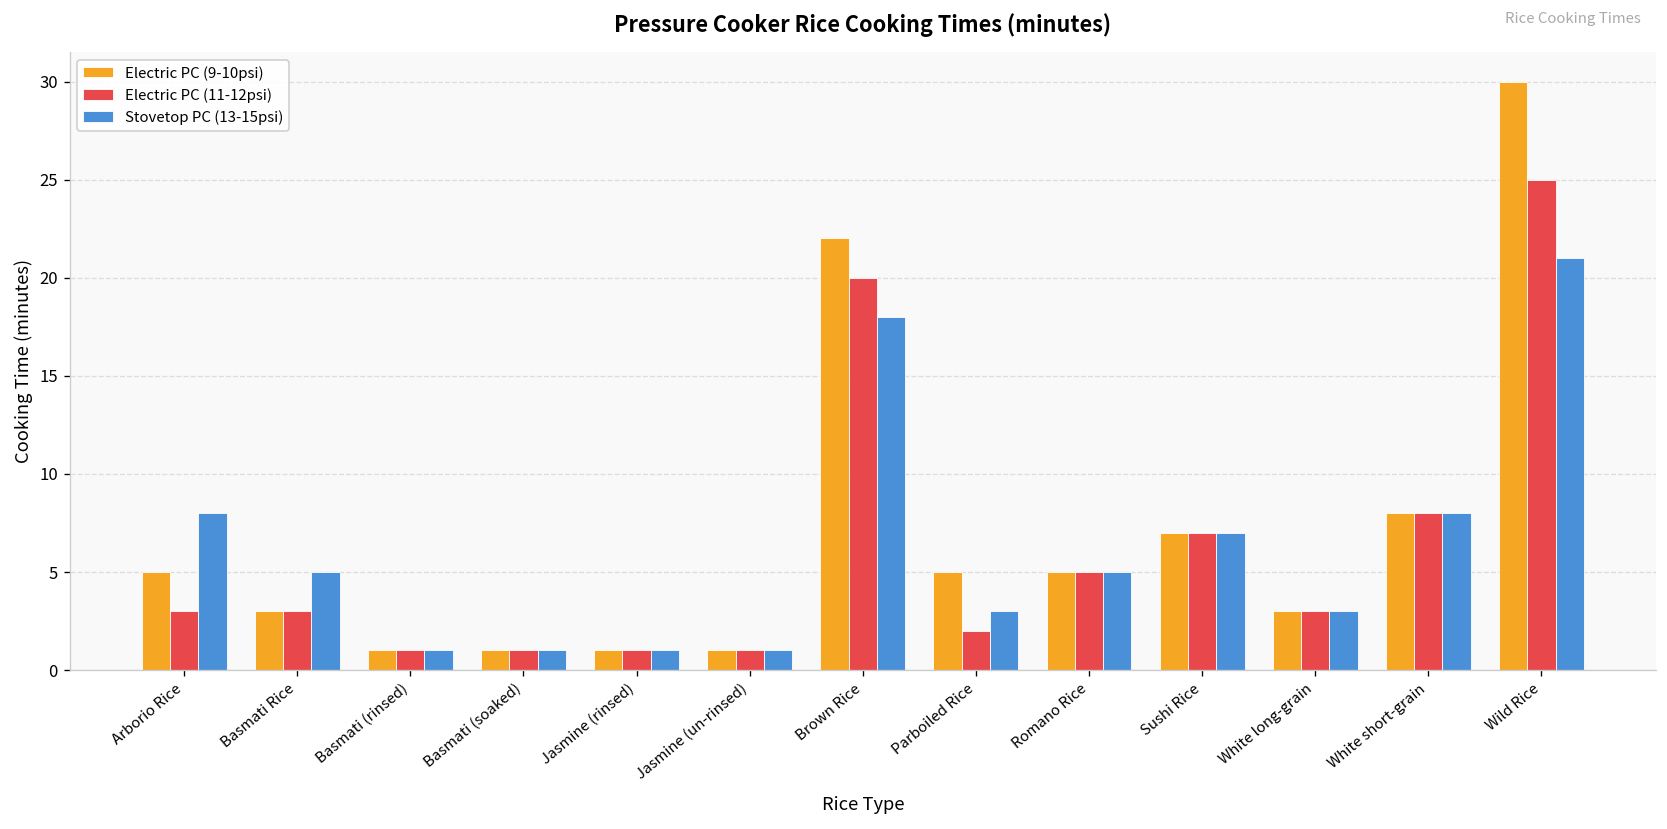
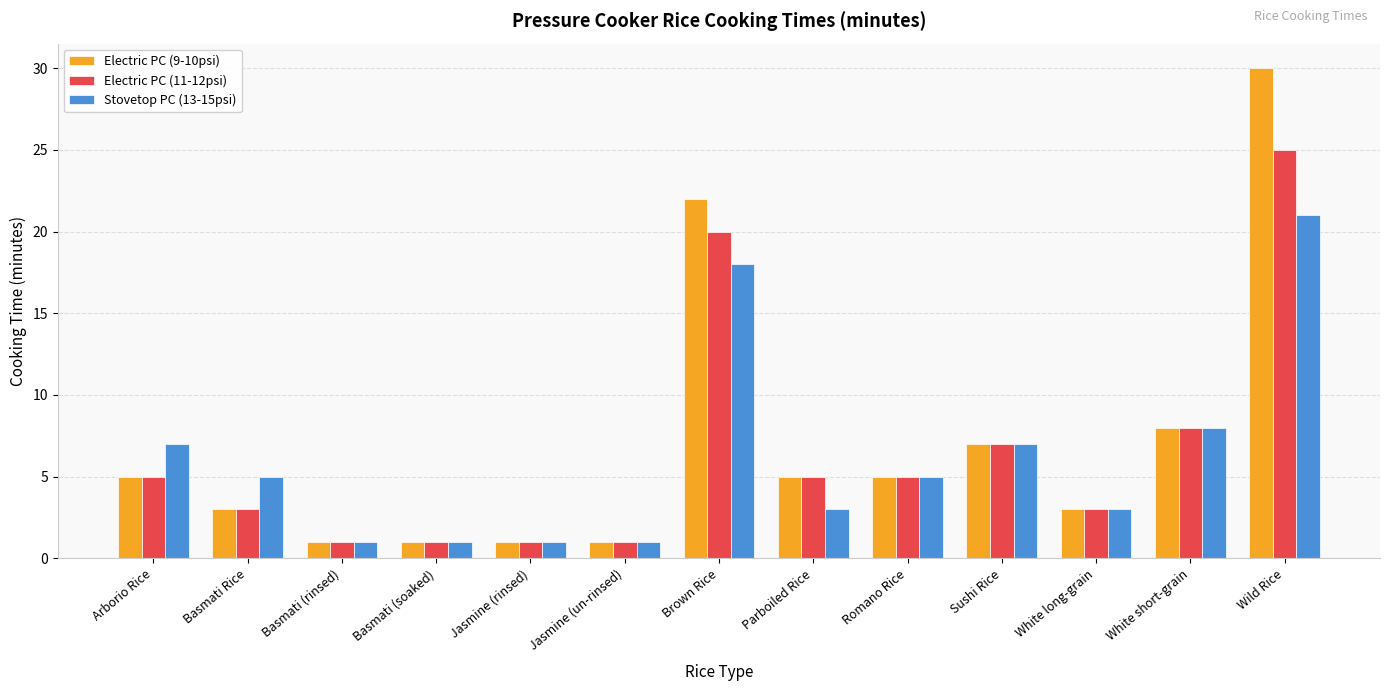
  {
    "Electric PC (9-10psi)": {
      "Arborio Rice": 5,
      "Basmati Rice": 3,
      "Basmati (rinsed)": 1,
      "Basmati (soaked)": 1,
      "Jasmine (rinsed)": 1,
      "Jasmine (un-rinsed)": 1,
      "Brown Rice": 22,
      "Parboiled Rice": 5,
      "Romano Rice": 5,
      "Sushi Rice": 7,
      "White long-grain": 3,
      "White short-grain": 8,
      "Wild Rice": 30
    },
    "Electric PC (11-12psi)": {
-     "Arborio Rice": 3,
+     "Arborio Rice": 5,
      "Basmati Rice": 3,
      "Basmati (rinsed)": 1,
      "Basmati (soaked)": 1,
      "Jasmine (rinsed)": 1,
      "Jasmine (un-rinsed)": 1,
      "Brown Rice": 20,
-     "Parboiled Rice": 2,
+     "Parboiled Rice": 5,
      "Romano Rice": 5,
      "Sushi Rice": 7,
      "White long-grain": 3,
      "White short-grain": 8,
      "Wild Rice": 25
    },
    "Stovetop PC (13-15psi)": {
-     "Arborio Rice": 8,
+     "Arborio Rice": 7,
      "Basmati Rice": 5,
      "Basmati (rinsed)": 1,
      "Basmati (soaked)": 1,
      "Jasmine (rinsed)": 1,
      "Jasmine (un-rinsed)": 1,
      "Brown Rice": 18,
      "Parboiled Rice": 3,
      "Romano Rice": 5,
      "Sushi Rice": 7,
      "White long-grain": 3,
      "White short-grain": 8,
      "Wild Rice": 21
    }
  }
